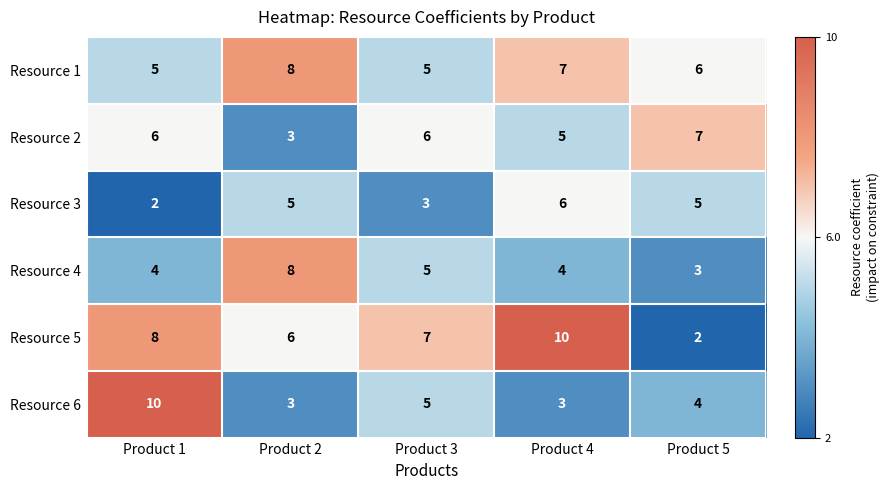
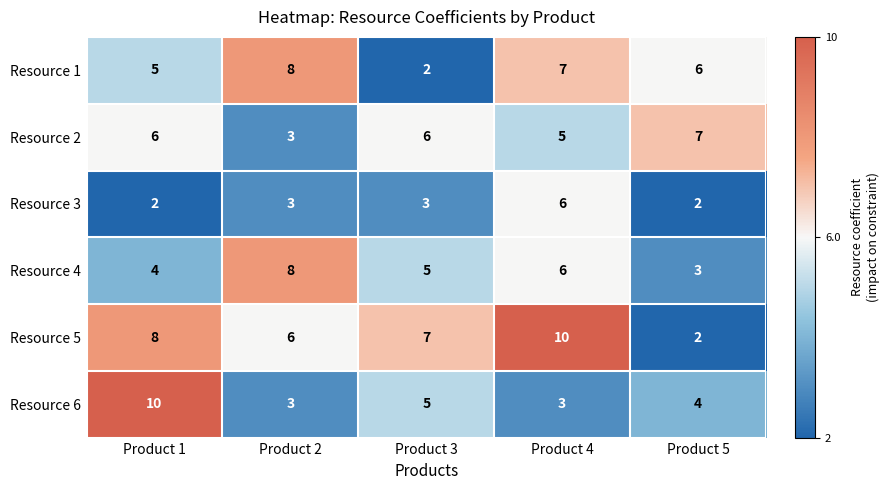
  {
    "Resource 1": {
      "Product 1": 5,
      "Product 2": 8,
-     "Product 3": 5,
+     "Product 3": 2,
      "Product 4": 7,
      "Product 5": 6
    },
    "Resource 2": {
      "Product 1": 6,
      "Product 2": 3,
      "Product 3": 6,
      "Product 4": 5,
      "Product 5": 7
    },
    "Resource 3": {
      "Product 1": 2,
-     "Product 2": 5,
+     "Product 2": 3,
      "Product 3": 3,
      "Product 4": 6,
-     "Product 5": 5
+     "Product 5": 2
    },
    "Resource 4": {
      "Product 1": 4,
      "Product 2": 8,
      "Product 3": 5,
-     "Product 4": 4,
+     "Product 4": 6,
      "Product 5": 3
    },
    "Resource 5": {
      "Product 1": 8,
      "Product 2": 6,
      "Product 3": 7,
      "Product 4": 10,
      "Product 5": 2
    },
    "Resource 6": {
      "Product 1": 10,
      "Product 2": 3,
      "Product 3": 5,
      "Product 4": 3,
      "Product 5": 4
    }
  }
